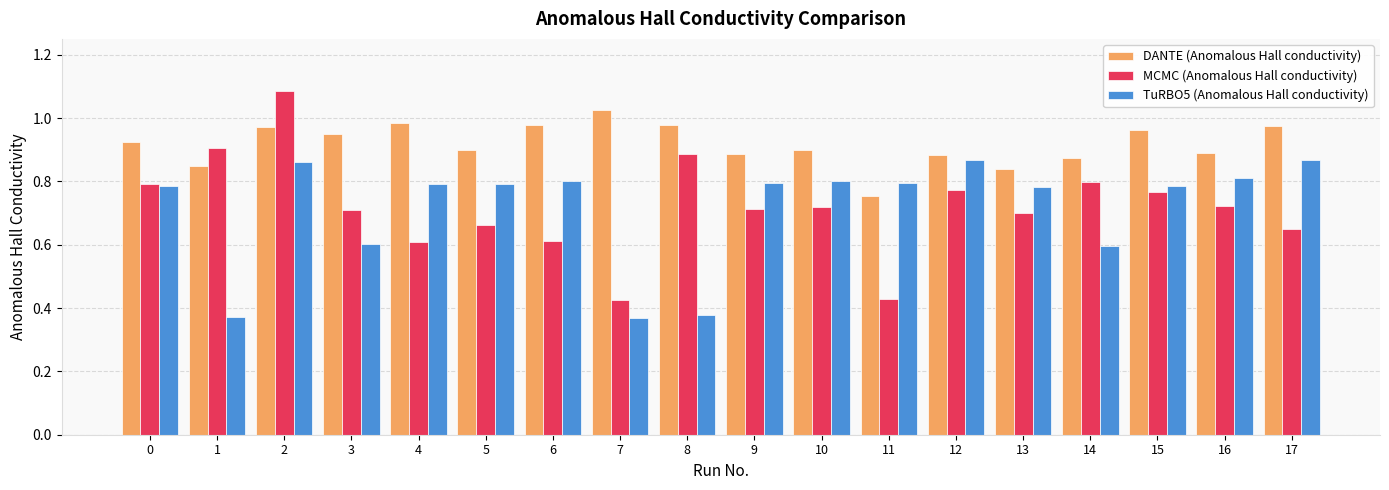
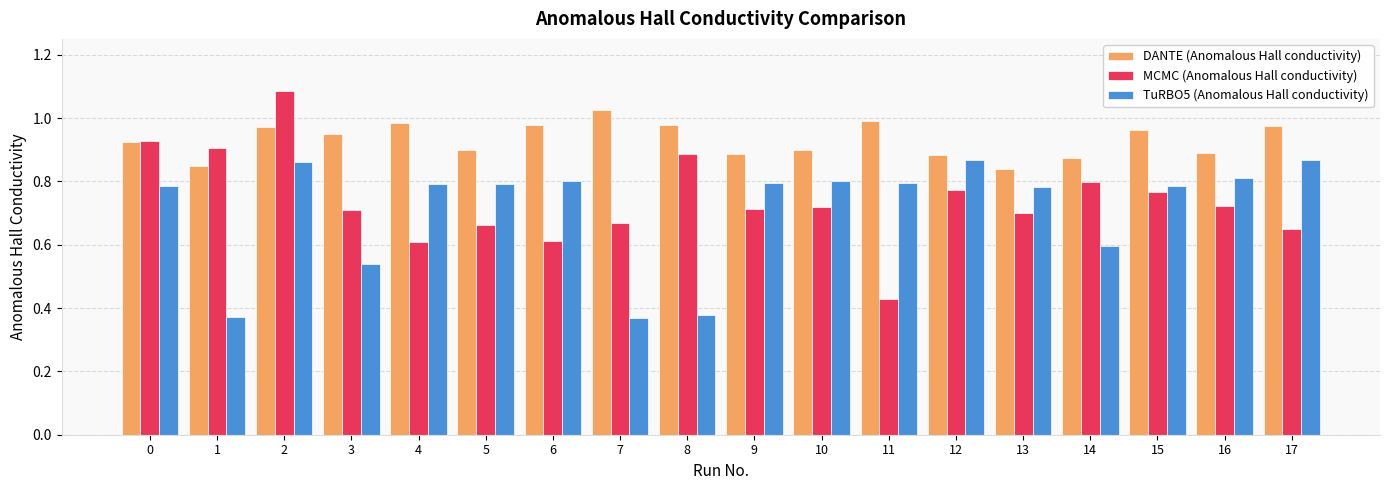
  {
    "DANTE (Anomalous Hall conductivity)": {
      "0": 0.92,
      "1": 0.85,
      "2": 0.97,
      "3": 0.95,
      "4": 0.98,
      "5": 0.90,
      "6": 0.98,
      "7": 1.02,
      "8": 0.98,
      "9": 0.89,
      "10": 0.90,
-     "11": 0.75,
+     "11": 0.99,
      "12": 0.88,
      "13": 0.84,
      "14": 0.87,
      "15": 0.96,
      "16": 0.89,
      "17": 0.98
    },
    "MCMC (Anomalous Hall conductivity)": {
-     "0": 0.79,
+     "0": 0.93,
      "1": 0.90,
      "2": 1.08,
      "3": 0.71,
      "4": 0.61,
      "5": 0.66,
      "6": 0.61,
-     "7": 0.43,
+     "7": 0.67,
      "8": 0.89,
      "9": 0.71,
      "10": 0.72,
      "11": 0.43,
      "12": 0.77,
      "13": 0.70,
      "14": 0.80,
      "15": 0.77,
      "16": 0.72,
      "17": 0.65
    },
    "TuRBO5 (Anomalous Hall conductivity)": {
      "0": 0.78,
      "1": 0.37,
      "2": 0.86,
-     "3": 0.60,
+     "3": 0.54,
      "4": 0.79,
      "5": 0.79,
      "6": 0.80,
      "7": 0.37,
      "8": 0.38,
      "9": 0.80,
      "10": 0.80,
      "11": 0.80,
      "12": 0.87,
      "13": 0.78,
      "14": 0.60,
      "15": 0.79,
      "16": 0.81,
      "17": 0.87
    }
  }
